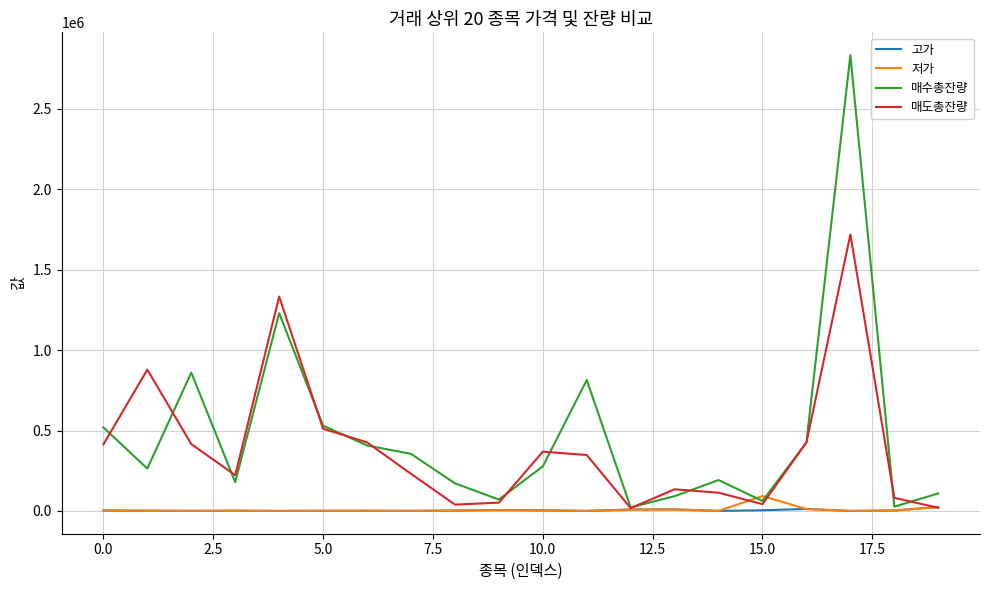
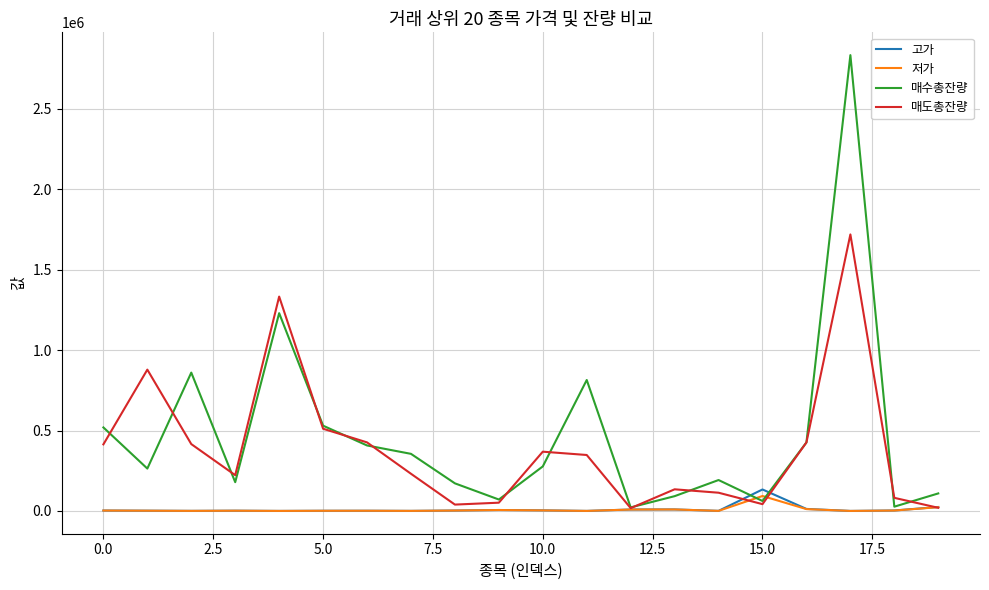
  {
    "고가": {
-     "15.0": 0
+     "15.0": 130000
    },
    "저가": {
      "15.0": 90000
    },
    "매수총잔량": {
      "0.0": 520000,
      "5.0": 530000,
      "10.0": 280000,
      "15.0": 60000
    },
    "매도총잔량": {
      "0.0": 410000,
      "5.0": 510000,
      "10.0": 370000,
      "15.0": 40000
    }
  }
